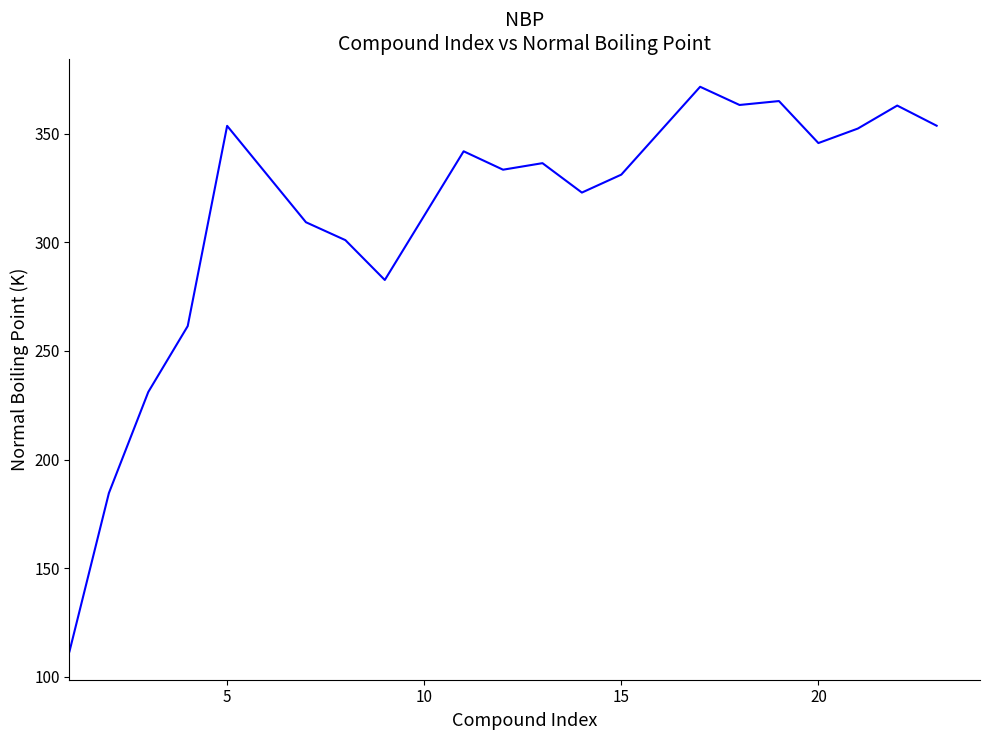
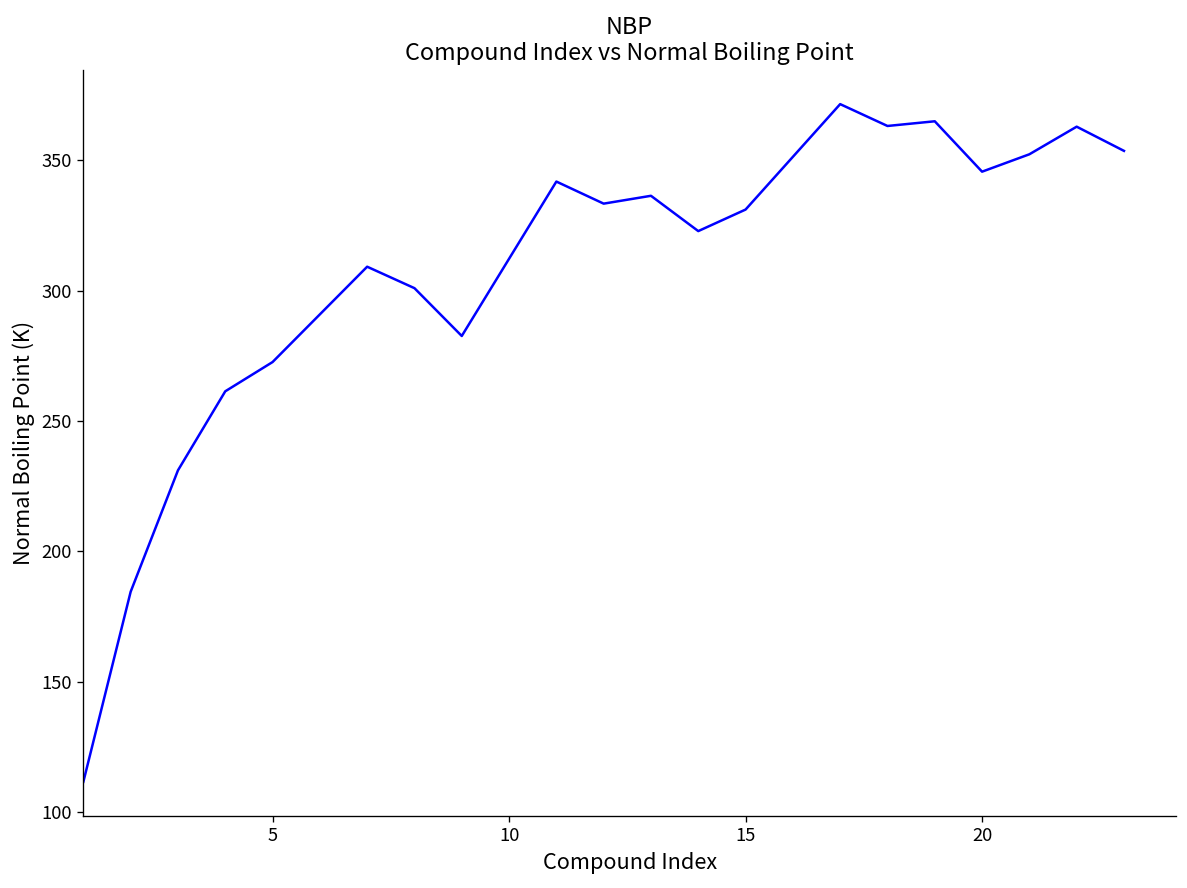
  {
-   "5": 354,
+   "5": 273,
    "15": 331,
    "20": 346
  }
